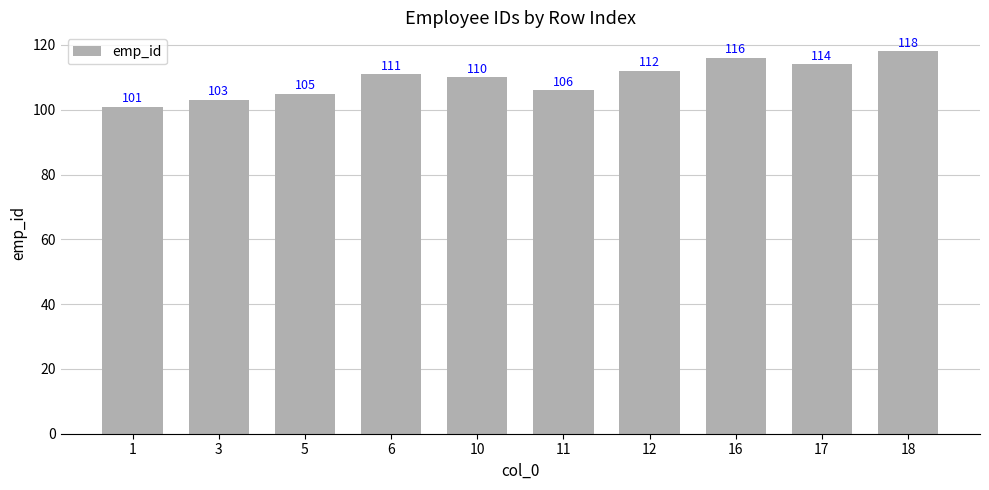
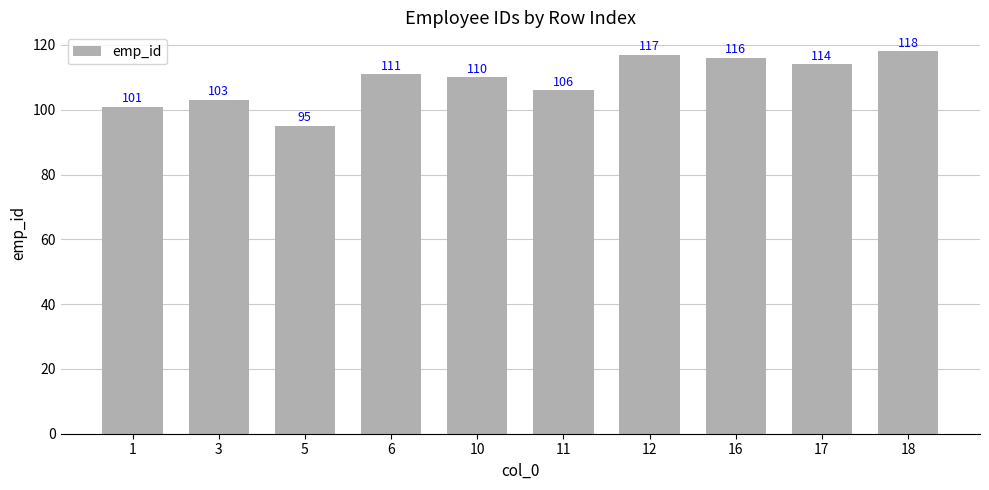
  {
    "1": 101,
    "3": 103,
-   "5": 105,
+   "5": 95,
    "6": 111,
    "10": 110,
    "11": 106,
-   "12": 112,
+   "12": 117,
    "16": 116,
    "17": 114,
    "18": 118
  }
